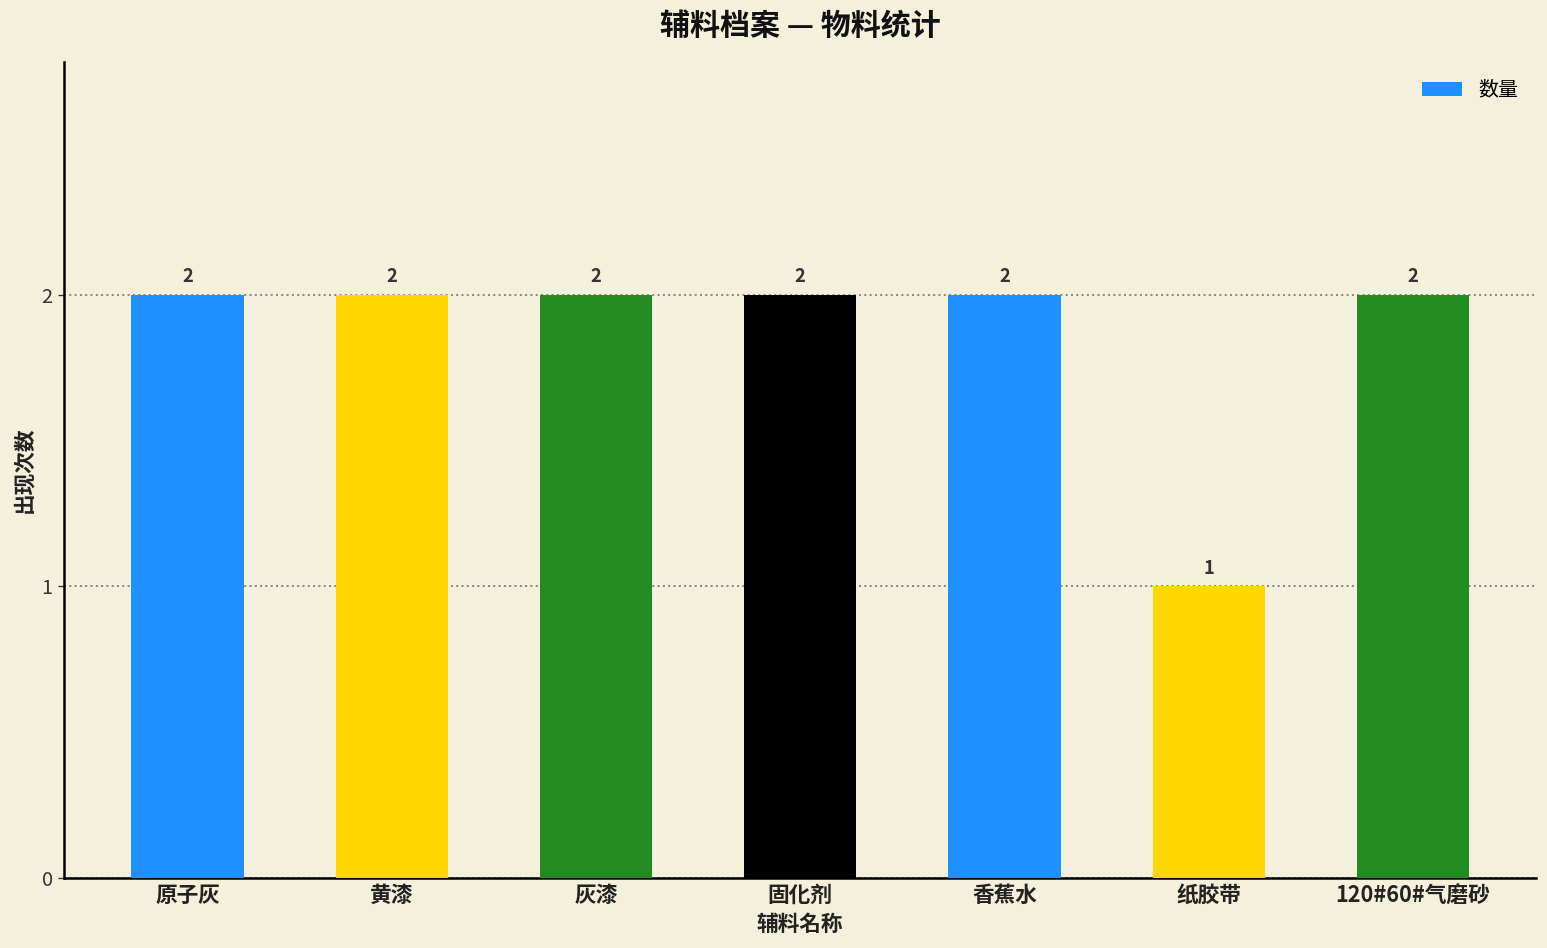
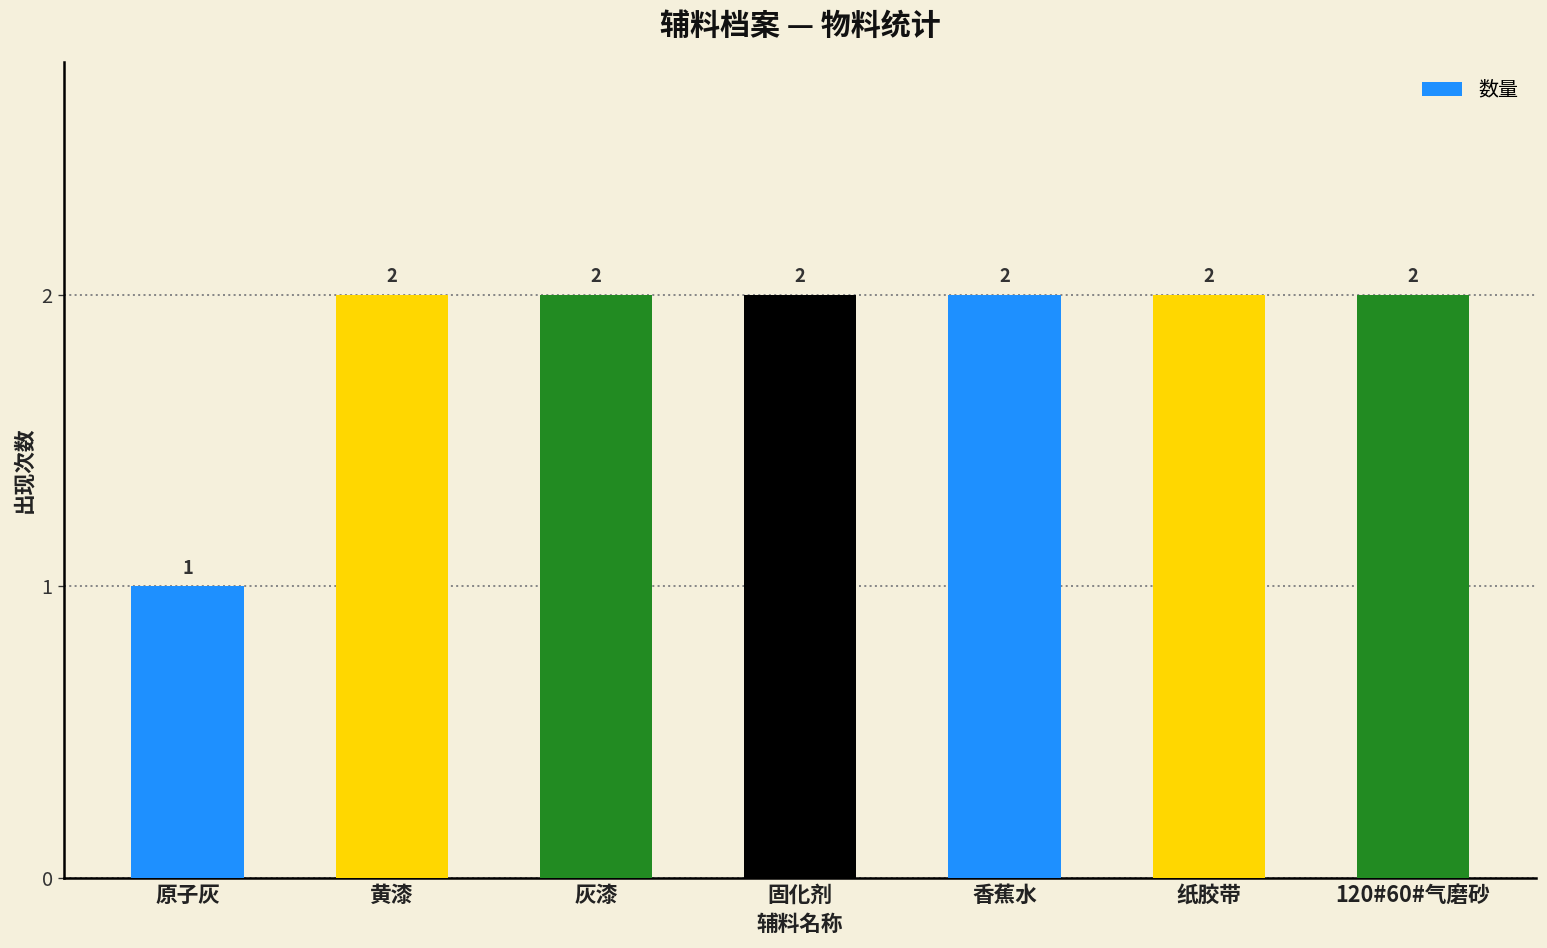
  {
-   "原子灰": 2,
+   "原子灰": 1,
    "黄漆": 2,
    "灰漆": 2,
    "固化剂": 2,
    "香蕉水": 2,
-   "纸胶带": 1,
+   "纸胶带": 2,
    "120#60#气磨砂": 2
  }
